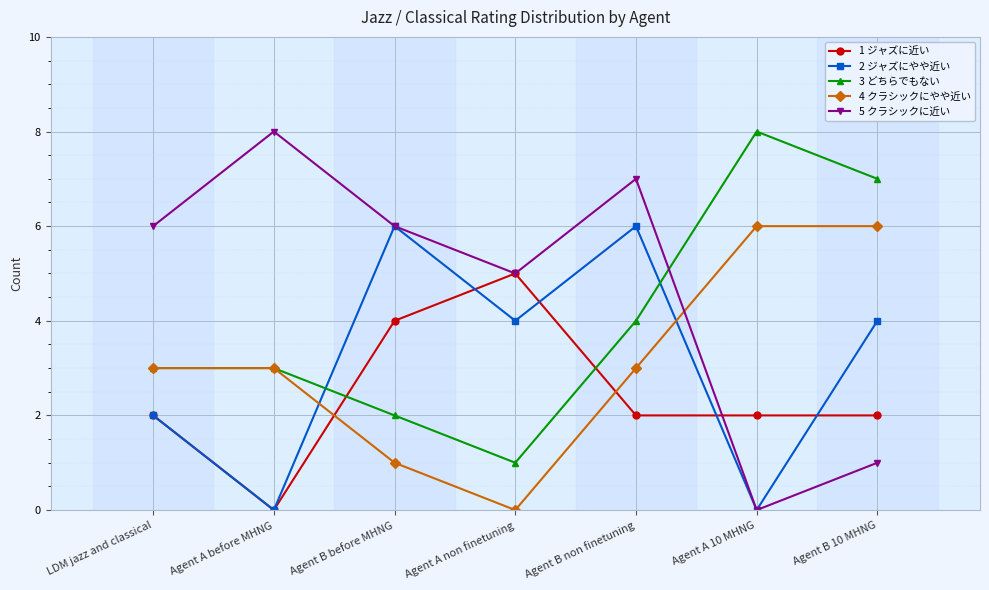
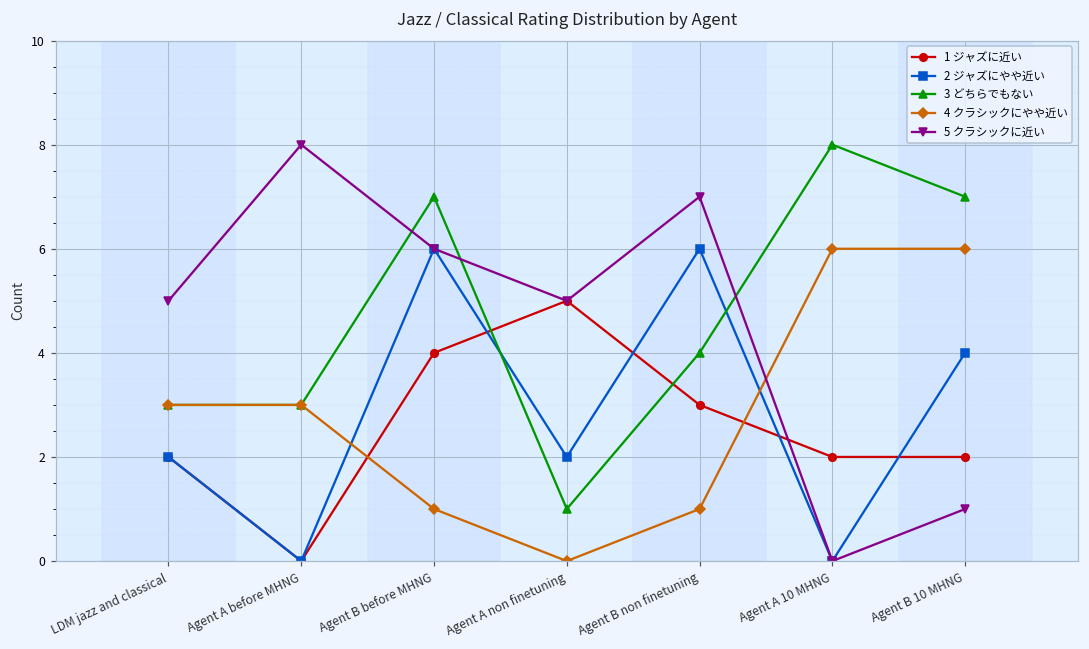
  {
    "1 ジャズに近い": {
      "Agent B before MHNG": 4,
-     "Agent B non finetuning": 2,
+     "Agent B non finetuning": 3,
      "Agent A 10 MHNG": 2,
      "Agent B 10 MHNG": 2
    },
    "2 ジャズにやや近い": {
-     "Agent A non finetuning": 4,
+     "Agent A non finetuning": 2,
      "Agent B non finetuning": 6,
      "Agent B 10 MHNG": 4
    },
    "3 どちらでもない": {
-     "Agent B before MHNG": 2,
+     "Agent B before MHNG": 7,
      "Agent A non finetuning": 1,
      "Agent B non finetuning": 4,
      "Agent A 10 MHNG": 8,
      "Agent B 10 MHNG": 7
    },
    "4 クラシックにやや近い": {
      "Agent B before MHNG": 1,
      "Agent A non finetuning": 0,
-     "Agent B non finetuning": 3,
+     "Agent B non finetuning": 1,
      "Agent A 10 MHNG": 6,
      "Agent B 10 MHNG": 6
    },
    "5 クラシックに近い": {
-     "LDM jazz and classical": 6,
+     "LDM jazz and classical": 5,
      "Agent A before MHNG": 8,
      "Agent B non finetuning": 7,
      "Agent B 10 MHNG": 1
    }
  }
